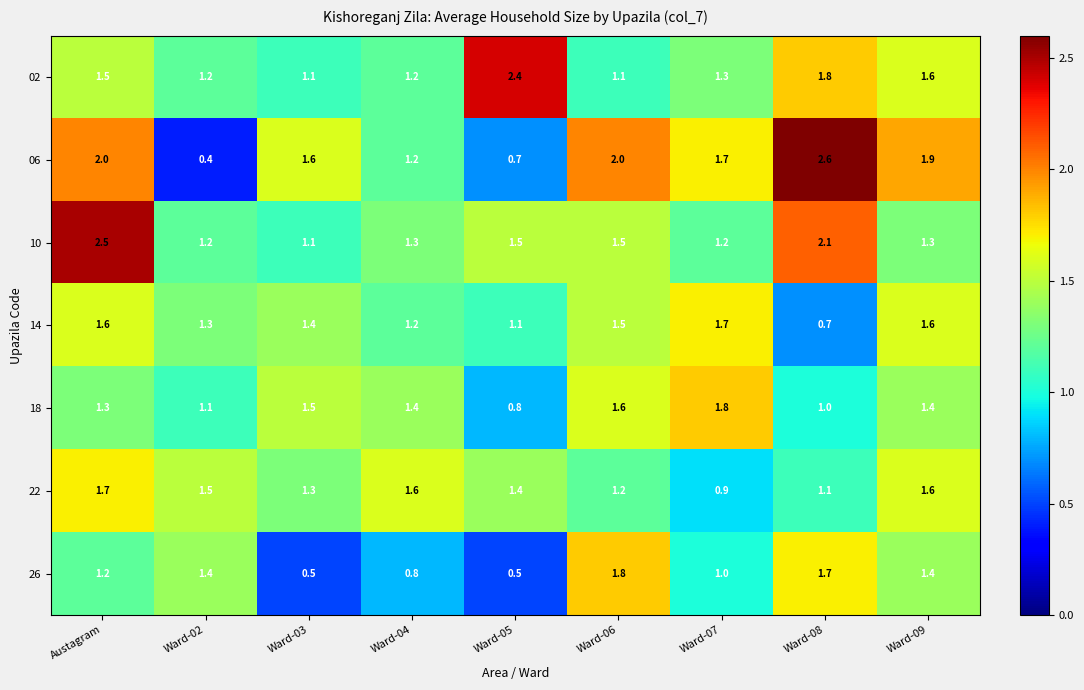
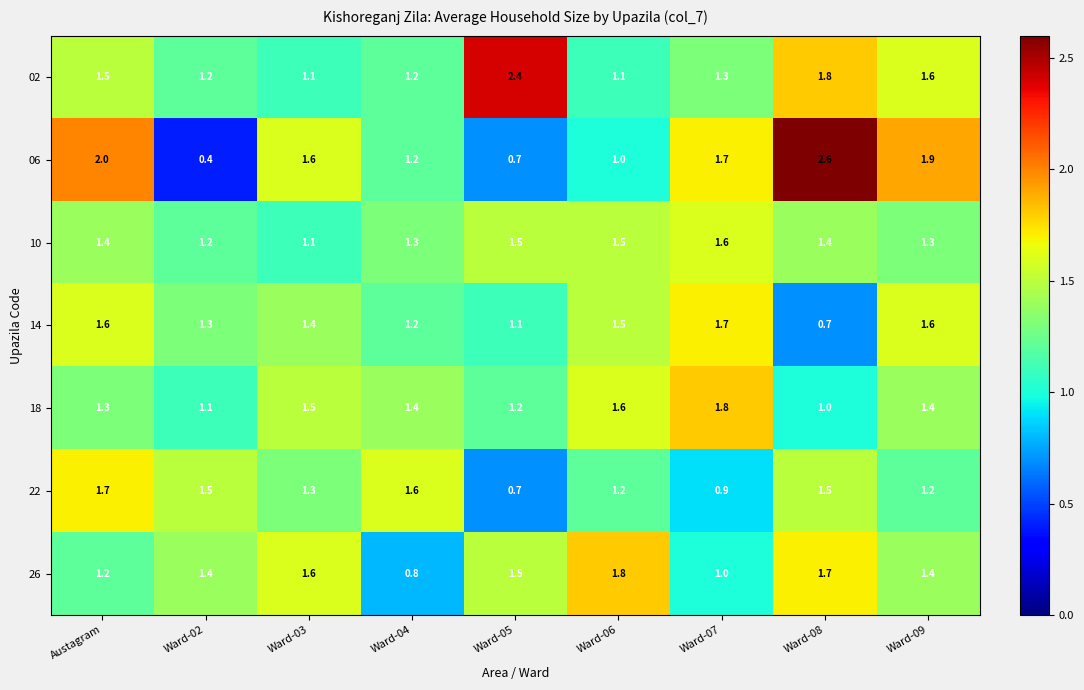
  {
    "02": {
      "Austagram": 1.5,
      "Ward-02": 1.2,
      "Ward-03": 1.1,
      "Ward-04": 1.2,
      "Ward-05": 2.4,
      "Ward-06": 1.1,
      "Ward-07": 1.3,
      "Ward-08": 1.8,
      "Ward-09": 1.6
    },
    "06": {
      "Austagram": 2.0,
      "Ward-02": 0.4,
      "Ward-03": 1.6,
      "Ward-04": 1.2,
      "Ward-05": 0.7,
-     "Ward-06": 2.0,
+     "Ward-06": 1.0,
      "Ward-07": 1.7,
      "Ward-08": 2.6,
      "Ward-09": 1.9
    },
    "10": {
-     "Austagram": 2.5,
+     "Austagram": 1.4,
      "Ward-02": 1.2,
      "Ward-03": 1.1,
      "Ward-04": 1.3,
      "Ward-05": 1.5,
      "Ward-06": 1.5,
-     "Ward-07": 1.2,
-     "Ward-08": 2.1,
+     "Ward-07": 1.6,
+     "Ward-08": 1.4,
      "Ward-09": 1.3
    },
    "14": {
      "Austagram": 1.6,
      "Ward-02": 1.3,
      "Ward-03": 1.4,
      "Ward-04": 1.2,
      "Ward-05": 1.1,
      "Ward-06": 1.5,
      "Ward-07": 1.7,
      "Ward-08": 0.7,
      "Ward-09": 1.6
    },
    "18": {
      "Austagram": 1.3,
      "Ward-02": 1.1,
      "Ward-03": 1.5,
      "Ward-04": 1.4,
-     "Ward-05": 0.8,
+     "Ward-05": 1.2,
      "Ward-06": 1.6,
      "Ward-07": 1.8,
      "Ward-08": 1.0,
      "Ward-09": 1.4
    },
    "22": {
      "Austagram": 1.7,
      "Ward-02": 1.5,
      "Ward-03": 1.3,
      "Ward-04": 1.6,
-     "Ward-05": 1.4,
+     "Ward-05": 0.7,
      "Ward-06": 1.2,
      "Ward-07": 0.9,
-     "Ward-08": 1.1,
-     "Ward-09": 1.6
+     "Ward-08": 1.5,
+     "Ward-09": 1.2
    },
    "26": {
      "Austagram": 1.2,
      "Ward-02": 1.4,
-     "Ward-03": 0.5,
+     "Ward-03": 1.6,
      "Ward-04": 0.8,
-     "Ward-05": 0.5,
+     "Ward-05": 1.5,
      "Ward-06": 1.8,
      "Ward-07": 1.0,
      "Ward-08": 1.7,
      "Ward-09": 1.4
    }
  }
